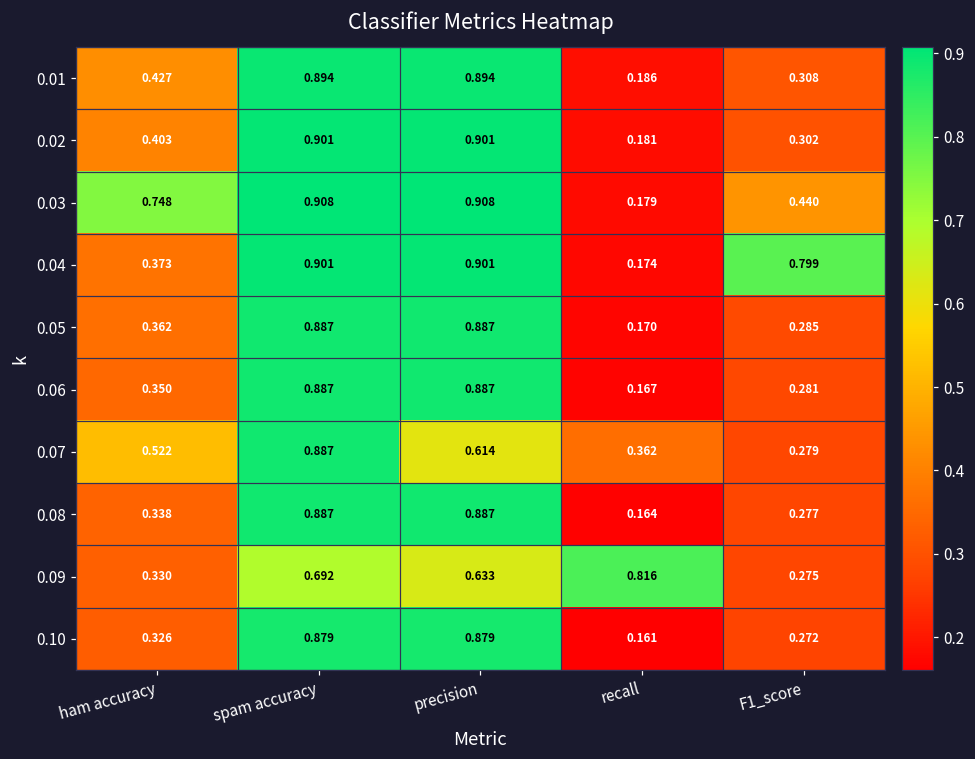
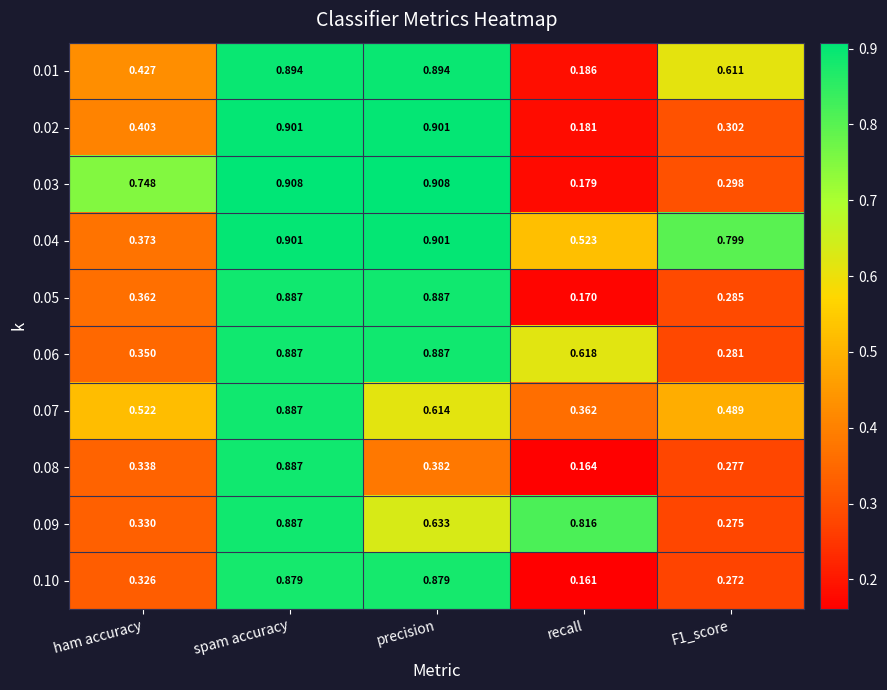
  {
    "0.01": {
      "ham accuracy": 0.427,
      "spam accuracy": 0.894,
      "precision": 0.894,
      "recall": 0.186,
-     "F1_score": 0.308
+     "F1_score": 0.611
    },
    "0.02": {
      "ham accuracy": 0.403,
      "spam accuracy": 0.901,
      "precision": 0.901,
      "recall": 0.181,
      "F1_score": 0.302
    },
    "0.03": {
      "ham accuracy": 0.748,
      "spam accuracy": 0.908,
      "precision": 0.908,
      "recall": 0.179,
-     "F1_score": 0.440
+     "F1_score": 0.298
    },
    "0.04": {
      "ham accuracy": 0.373,
      "spam accuracy": 0.901,
      "precision": 0.901,
-     "recall": 0.174,
+     "recall": 0.523,
      "F1_score": 0.799
    },
    "0.05": {
      "ham accuracy": 0.362,
      "spam accuracy": 0.887,
      "precision": 0.887,
      "recall": 0.170,
      "F1_score": 0.285
    },
    "0.06": {
      "ham accuracy": 0.350,
      "spam accuracy": 0.887,
      "precision": 0.887,
-     "recall": 0.167,
+     "recall": 0.618,
      "F1_score": 0.281
    },
    "0.07": {
      "ham accuracy": 0.522,
      "spam accuracy": 0.887,
      "precision": 0.614,
      "recall": 0.362,
-     "F1_score": 0.279
+     "F1_score": 0.489
    },
    "0.08": {
      "ham accuracy": 0.338,
      "spam accuracy": 0.887,
-     "precision": 0.887,
+     "precision": 0.382,
      "recall": 0.164,
      "F1_score": 0.277
    },
    "0.09": {
      "ham accuracy": 0.330,
-     "spam accuracy": 0.692,
+     "spam accuracy": 0.887,
      "precision": 0.633,
      "recall": 0.816,
      "F1_score": 0.275
    },
    "0.10": {
      "ham accuracy": 0.326,
      "spam accuracy": 0.879,
      "precision": 0.879,
      "recall": 0.161,
      "F1_score": 0.272
    }
  }
